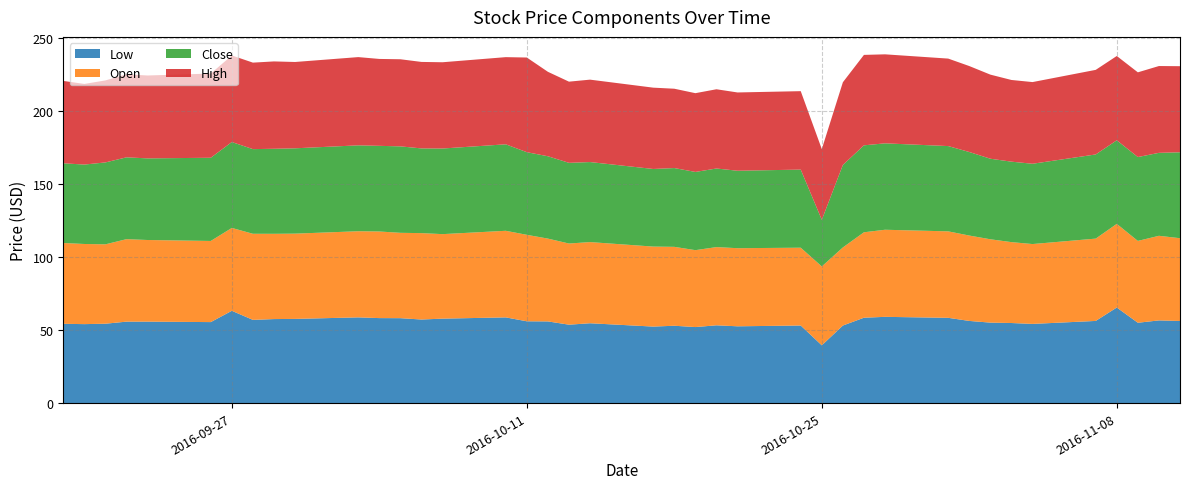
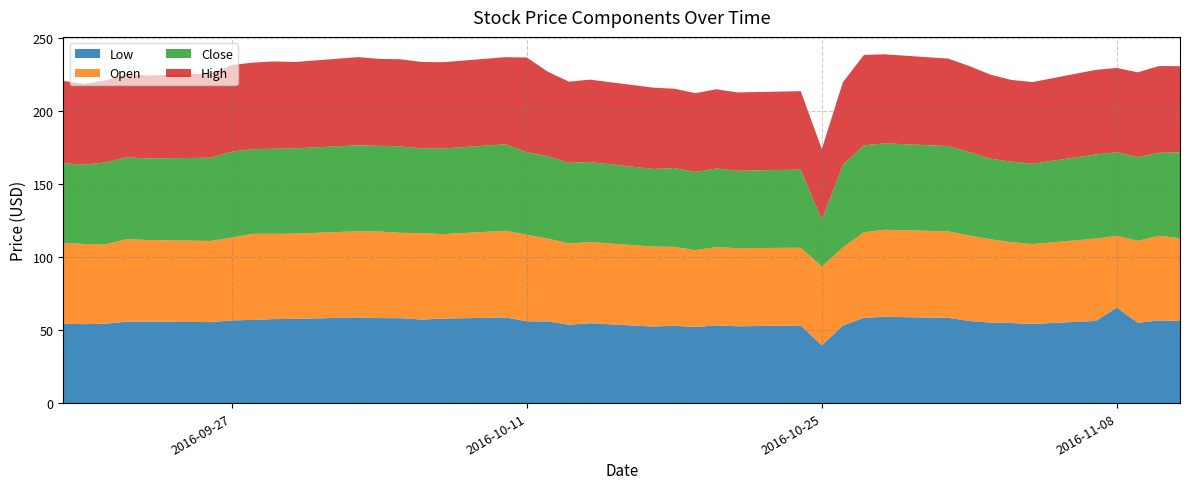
  {
    "Low": {
-     "2016-09-27": 63,
+     "2016-09-27": 57,
      "2016-10-11": 56,
      "2016-10-25": 40,
      "2016-11-08": 65
    },
    "Open": {
      "2016-09-27": 57,
      "2016-10-11": 59,
      "2016-10-25": 54,
-     "2016-11-08": 57
+     "2016-11-08": 49
    },
    "Close": {
      "2016-09-27": 59,
      "2016-10-11": 57,
      "2016-10-25": 32,
      "2016-11-08": 57
    },
    "High": {
      "2016-10-11": 65,
      "2016-10-25": 48,
      "2016-11-08": 58
    }
  }
